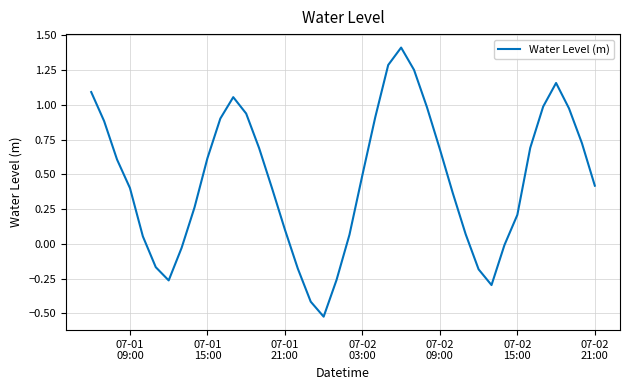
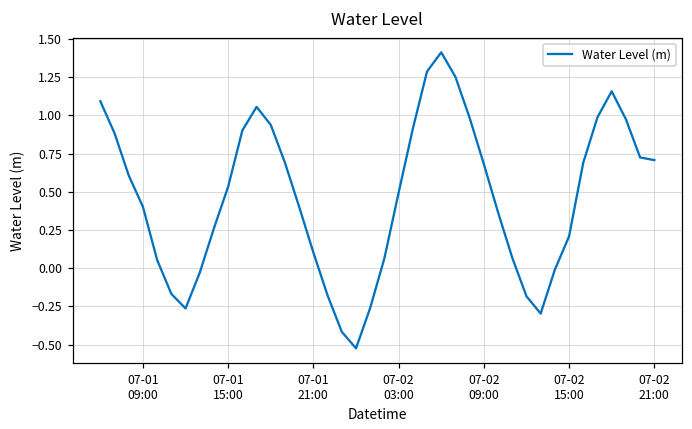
  {
    "07-01 09:00": 0.40,
-   "07-01 15:00": 0.62,
+   "07-01 15:00": 0.53,
    "07-01 21:00": 0.10,
    "07-02 03:00": 0.49,
    "07-02 09:00": 0.68,
    "07-02 15:00": 0.21,
-   "07-02 21:00": 0.42
+   "07-02 21:00": 0.71
  }
